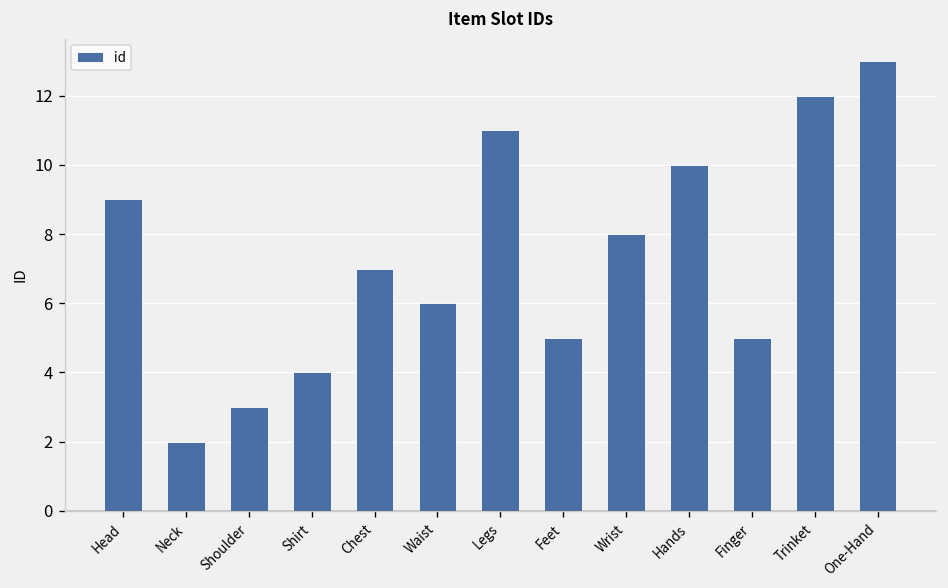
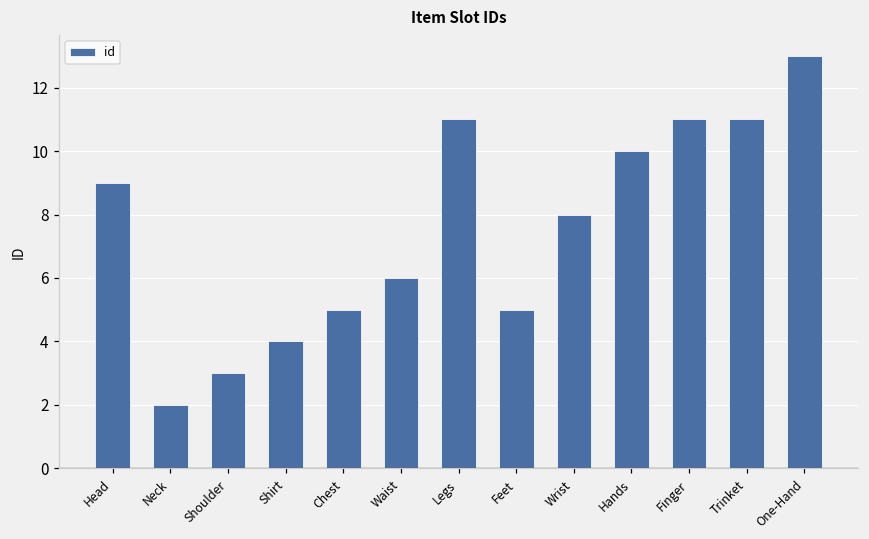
  {
    "Head": 9,
    "Neck": 2,
    "Shoulder": 3,
    "Shirt": 4,
-   "Chest": 7,
+   "Chest": 5,
    "Waist": 6,
    "Legs": 11,
    "Feet": 5,
    "Wrist": 8,
    "Hands": 10,
-   "Finger": 5,
-   "Trinket": 12,
+   "Finger": 11,
+   "Trinket": 11,
    "One-Hand": 13
  }
